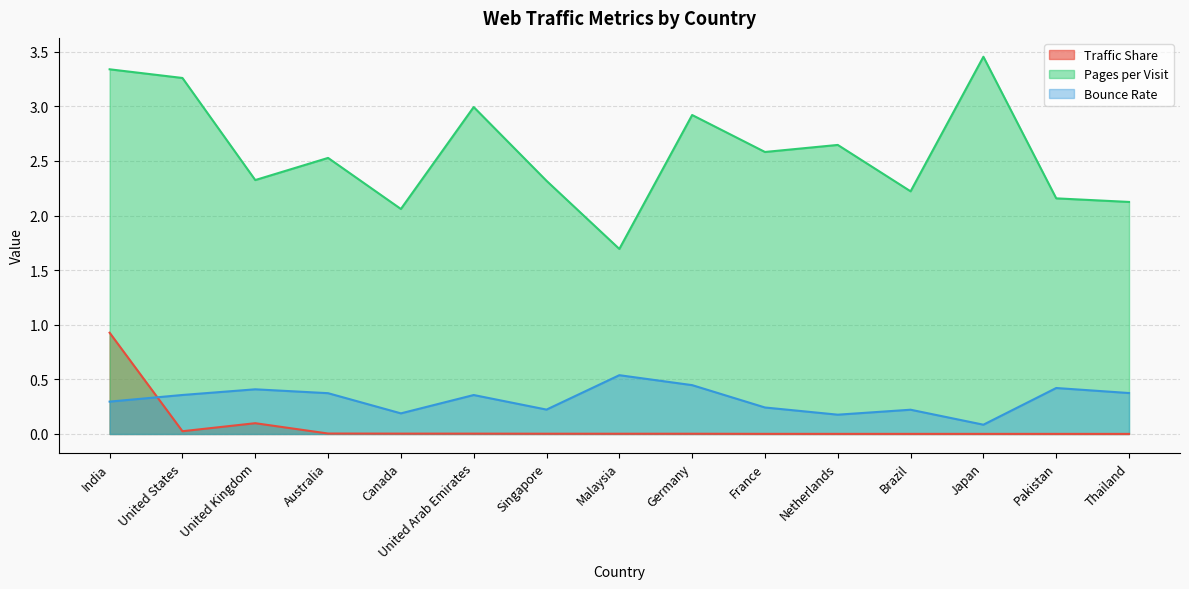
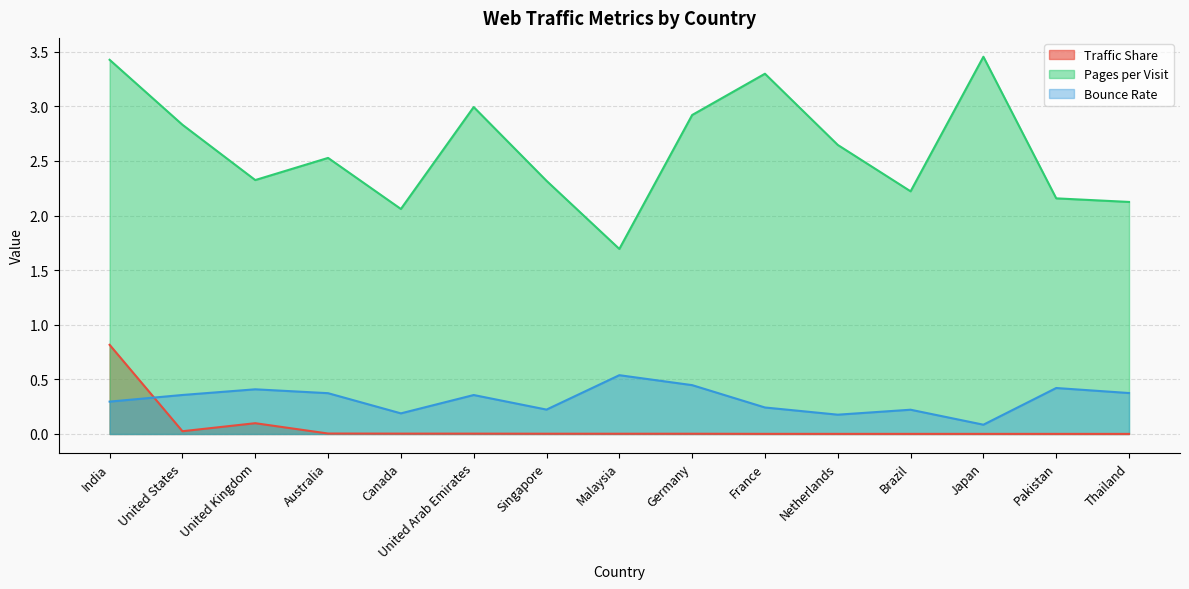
  {
    "Traffic Share": {
-     "India": 0.93,
+     "India": 0.82,
      "United States": 0.03,
      "United Kingdom": 0.10,
      "Australia": 0.00,
      "Canada": 0.00,
      "United Arab Emirates": 0.00,
      "Singapore": 0.00,
      "Malaysia": 0.00,
      "Germany": 0.00,
      "France": 0.00,
      "Netherlands": 0.00,
      "Brazil": 0.00,
      "Japan": 0.00,
      "Pakistan": 0.00,
      "Thailand": 0.00
    },
    "Pages per Visit": {
-     "India": 3.34,
-     "United States": 3.26,
+     "India": 3.43,
+     "United States": 2.83,
      "United Kingdom": 2.33,
      "Australia": 2.53,
      "Canada": 2.06,
      "United Arab Emirates": 2.99,
      "Singapore": 2.32,
      "Malaysia": 1.69,
      "Germany": 2.92,
-     "France": 2.58,
+     "France": 3.30,
      "Netherlands": 2.65,
      "Brazil": 2.22,
      "Japan": 3.45,
      "Pakistan": 2.16,
      "Thailand": 2.13
    },
    "Bounce Rate": {
      "India": 0.30,
      "United States": 0.36,
      "United Kingdom": 0.41,
      "Australia": 0.37,
      "Canada": 0.19,
      "United Arab Emirates": 0.36,
      "Singapore": 0.22,
      "Malaysia": 0.54,
      "Germany": 0.45,
      "France": 0.24,
      "Netherlands": 0.18,
      "Brazil": 0.22,
      "Japan": 0.09,
      "Pakistan": 0.42,
      "Thailand": 0.38
    }
  }
